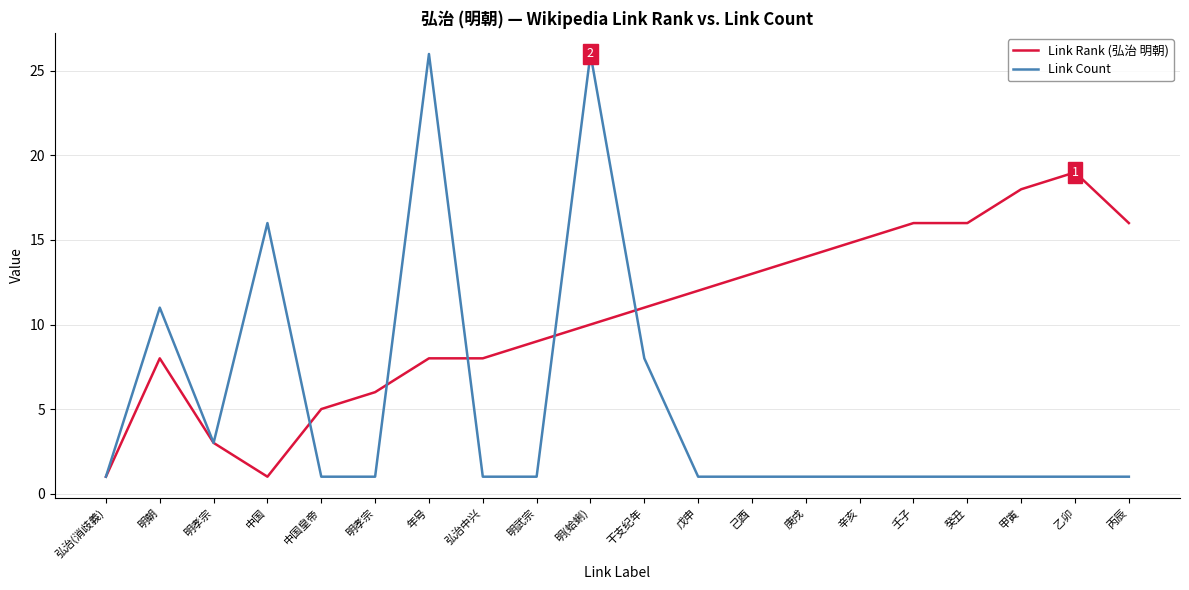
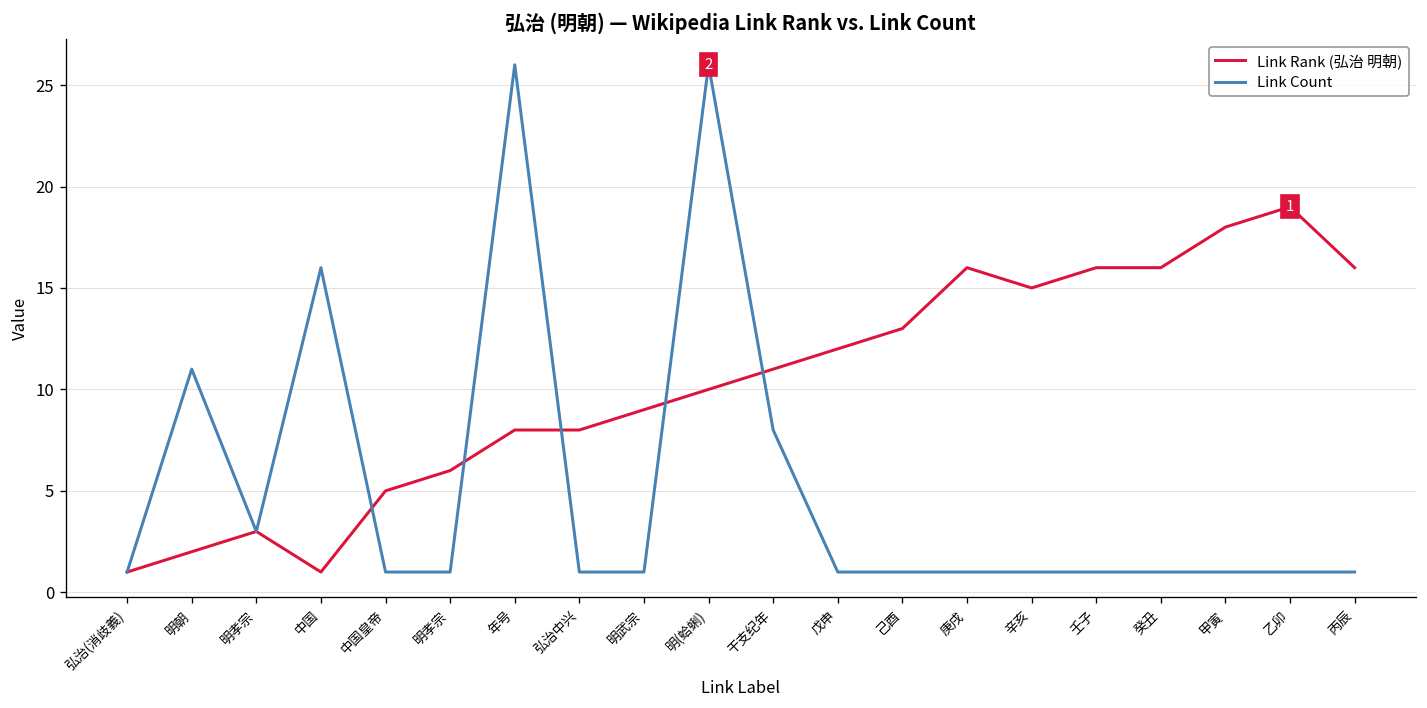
  {
    "Link Rank (弘治 明朝)": {
-     "明朝": 8,
+     "明朝": 2,
      "中国": 1,
      "中国皇帝": 5,
      "年号": 8,
      "弘治中兴": 8,
      "明武宗": 9,
      "明(蛤蜊)": 10,
      "干支纪年": 11,
      "戊申": 12,
      "己酉": 13,
-     "庚戌": 14,
+     "庚戌": 16,
      "辛亥": 15,
      "壬子": 16,
      "癸丑": 16,
      "甲寅": 18,
      "丙辰": 16
    },
    "Link Count": {
      "明朝": 11,
      "中国": 16,
      "中国皇帝": 1,
      "年号": 26,
      "弘治中兴": 1,
      "明武宗": 1,
      "干支纪年": 8,
      "戊申": 1,
      "己酉": 1,
      "庚戌": 1,
      "辛亥": 1,
      "壬子": 1,
      "癸丑": 1,
      "甲寅": 1,
      "乙卯": 1,
      "丙辰": 1
    }
  }
